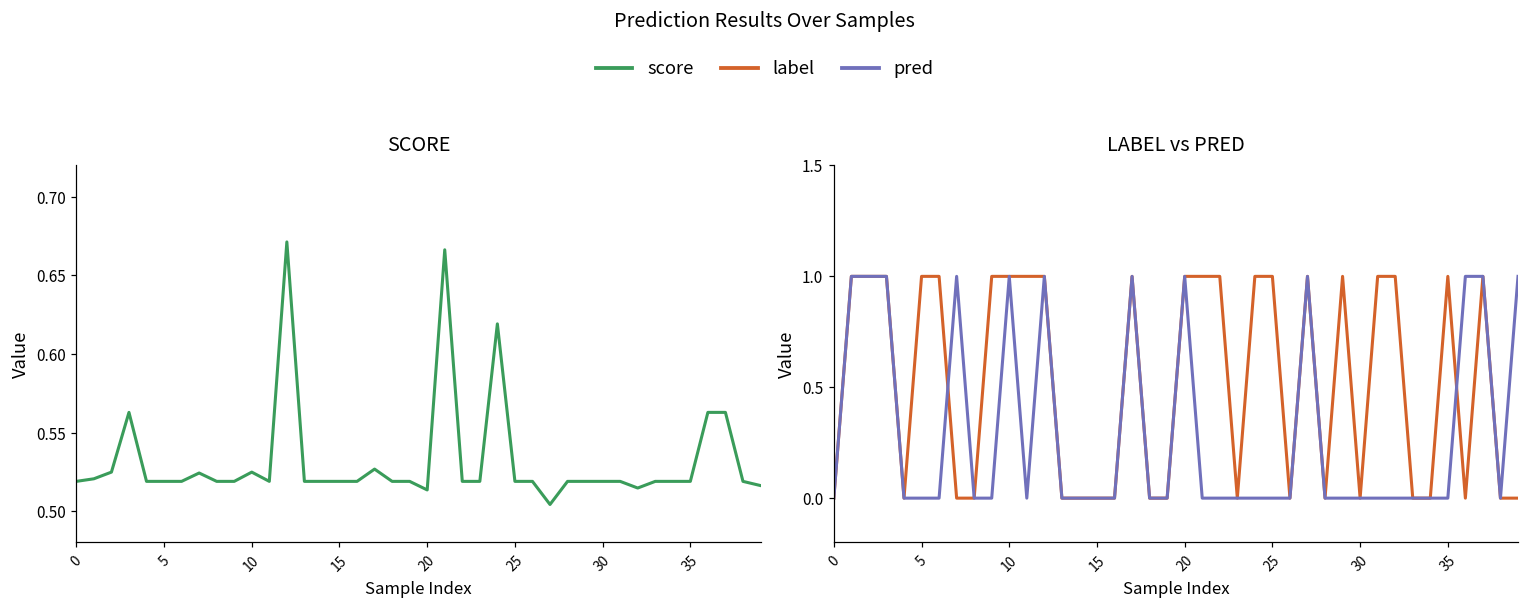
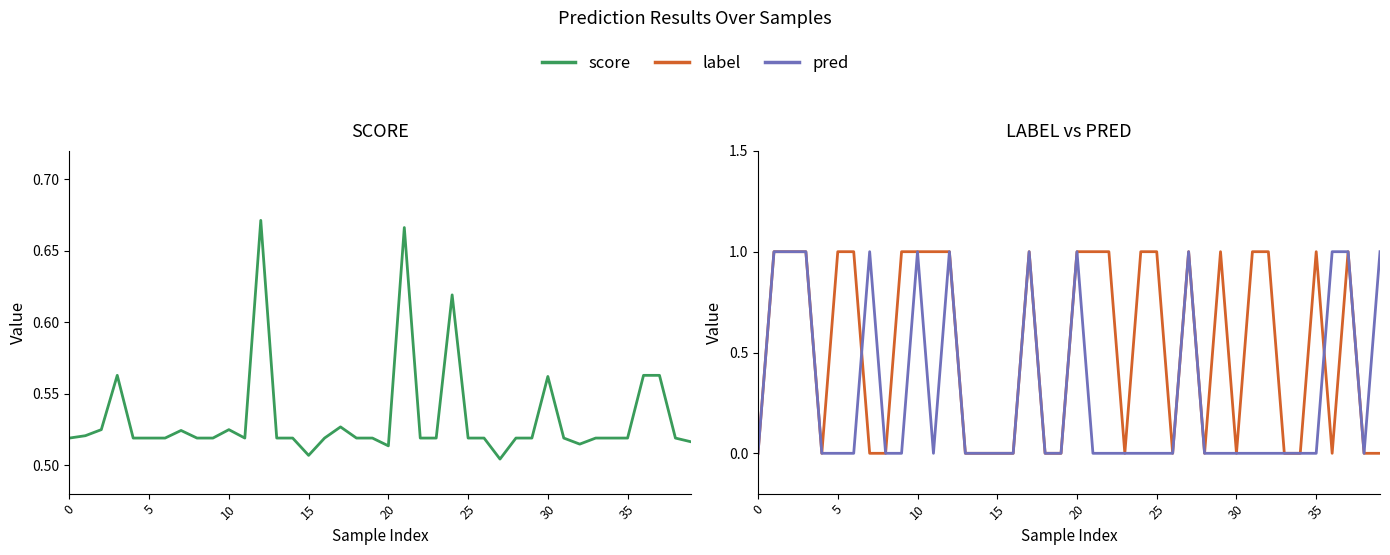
  {
    "SCORE": {
      "0": 0.519,
      "5": 0.519,
      "10": 0.525,
-     "15": 0.519,
+     "15": 0.507,
      "20": 0.513,
      "25": 0.519,
-     "30": 0.519,
+     "30": 0.562,
      "35": 0.519
    },
    "LABEL vs PRED": {
      "label": {
        "5": 1.00,
        "25": 1.00,
        "35": 1.00
      },
      "pred": {
        "5": 0.00,
        "25": 0.00,
        "35": 0.00
      }
    }
  }
